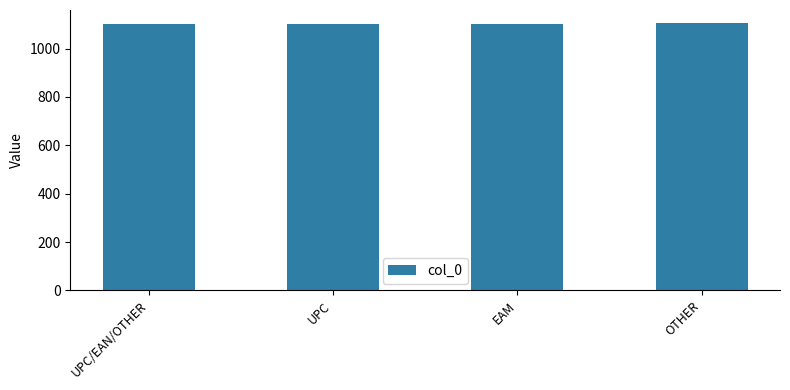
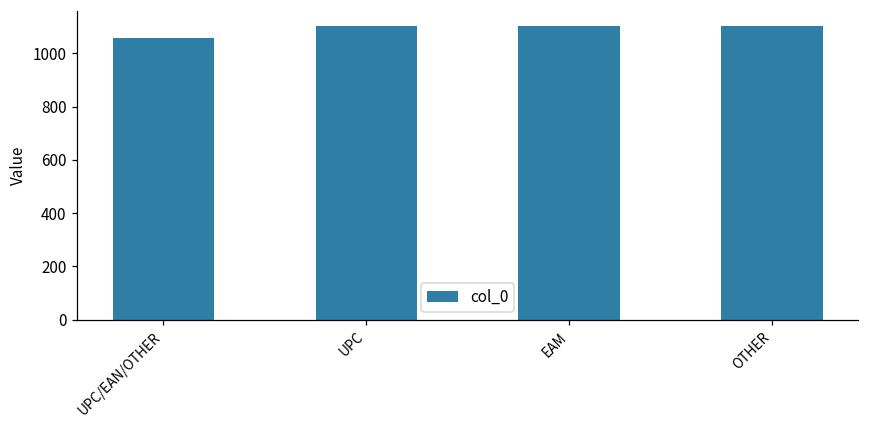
  {
-   "UPC/EAN/OTHER": 1100,
+   "UPC/EAN/OTHER": 1060,
    "UPC": 1100,
    "EAM": 1100,
    "OTHER": 1100
  }
